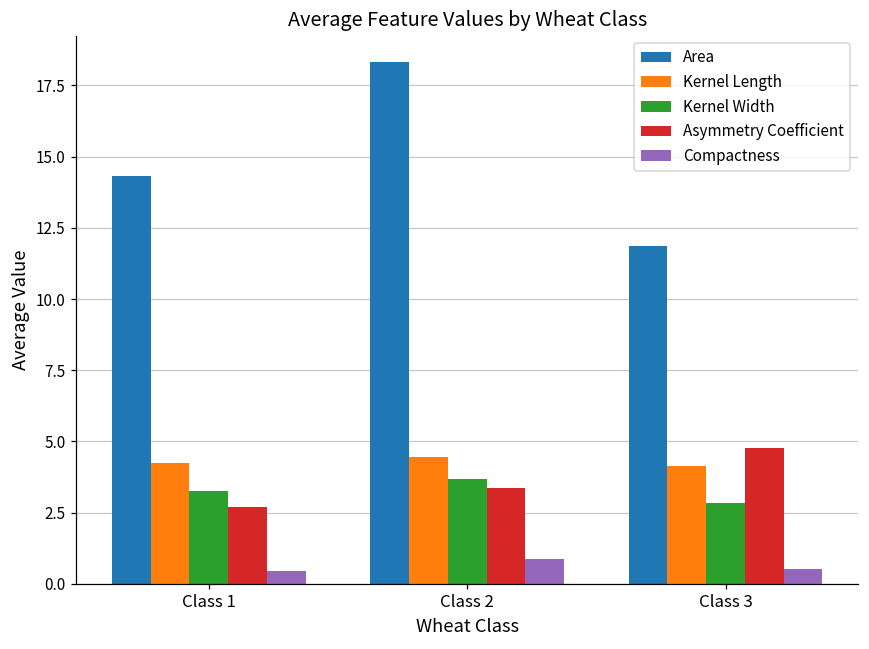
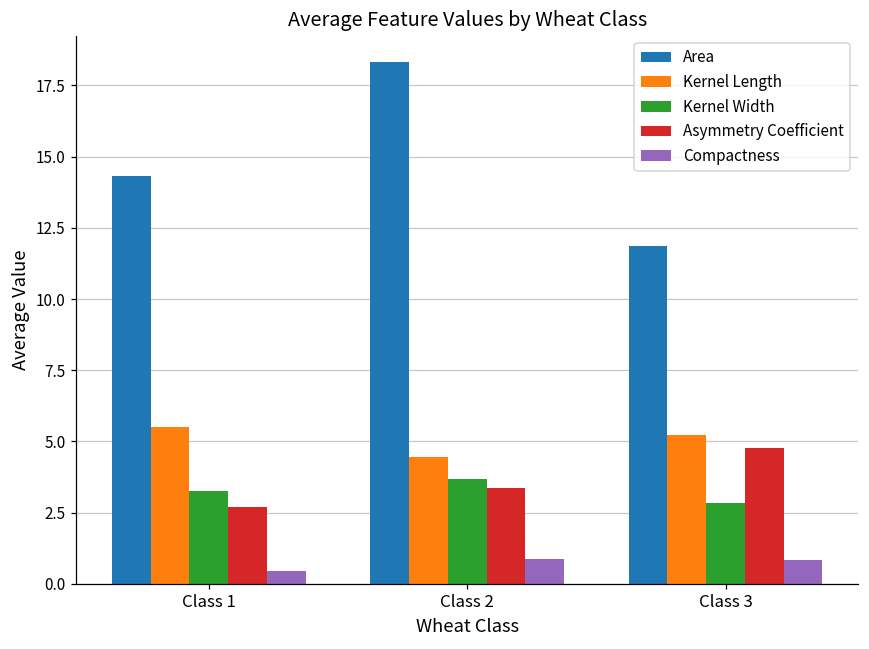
  {
    "Area": {
      "Class 1": 14.3,
      "Class 2": 18.3,
      "Class 3": 11.9
    },
    "Kernel Length": {
-     "Class 1": 4.2,
+     "Class 1": 5.5,
      "Class 2": 4.4,
-     "Class 3": 4.1
+     "Class 3": 5.2
    },
    "Kernel Width": {
      "Class 1": 3.2,
      "Class 2": 3.7,
      "Class 3": 2.9
    },
    "Asymmetry Coefficient": {
      "Class 1": 2.7,
      "Class 2": 3.4,
      "Class 3": 4.8
    },
    "Compactness": {
      "Class 1": 0.4,
      "Class 2": 0.9,
-     "Class 3": 0.5
+     "Class 3": 0.8
    }
  }
